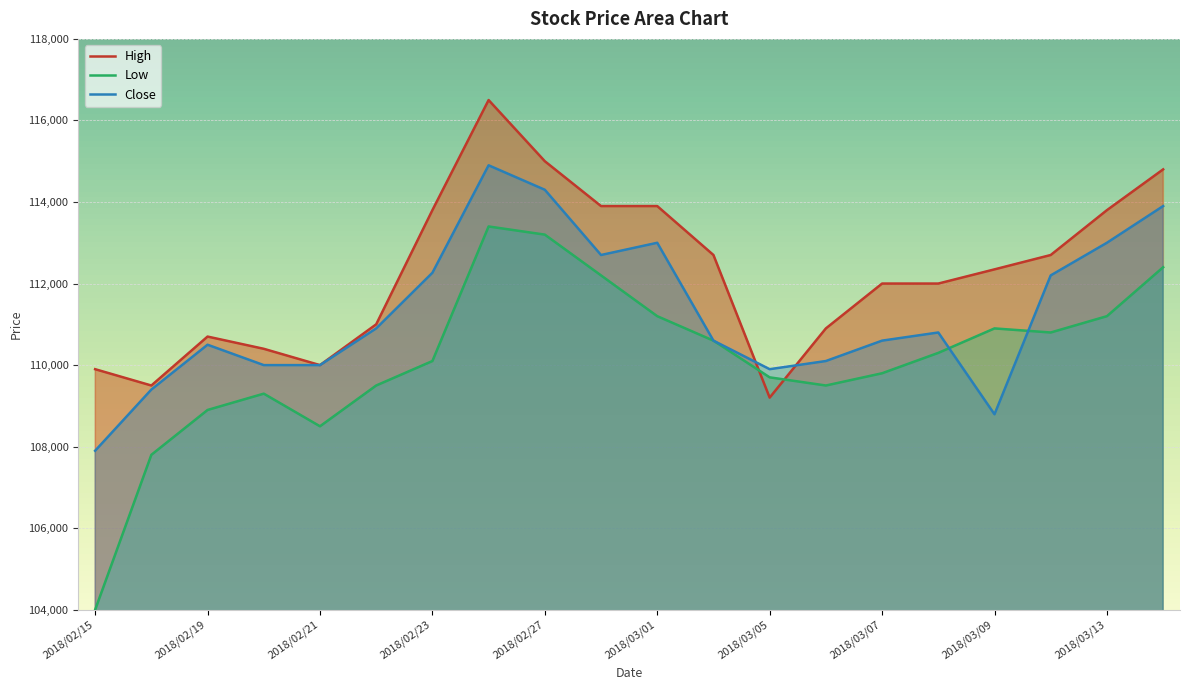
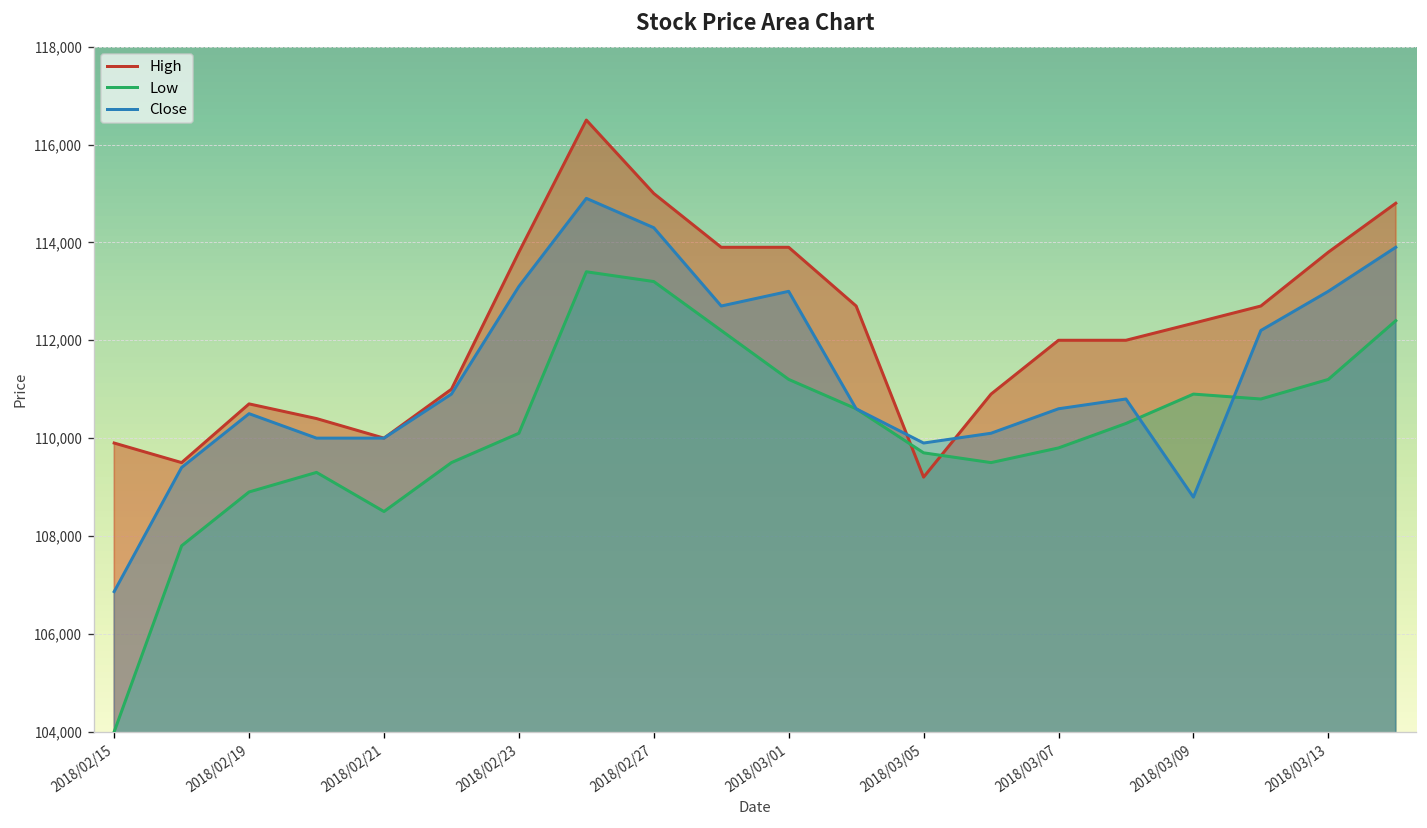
  {
    "High": {
      "2018/03/05": "109,200"
    },
    "Low": {
      "2018/02/15": "104,000",
      "2018/02/19": "108,900",
      "2018/02/21": "108,500",
      "2018/02/23": "110,100",
      "2018/02/27": "113,200",
      "2018/03/01": "111,200",
      "2018/03/07": "109,800",
      "2018/03/09": "110,900",
      "2018/03/13": "111,200"
    },
    "Close": {
-     "2018/02/15": "107,900",
+     "2018/02/15": "106,900",
      "2018/02/19": "110,500",
-     "2018/02/23": "112,300",
+     "2018/02/23": "113,100",
      "2018/02/27": "114,300",
      "2018/03/01": "113,000",
      "2018/03/05": "109,900",
      "2018/03/07": "110,600",
      "2018/03/09": "108,800",
      "2018/03/13": "113,000"
    }
  }
